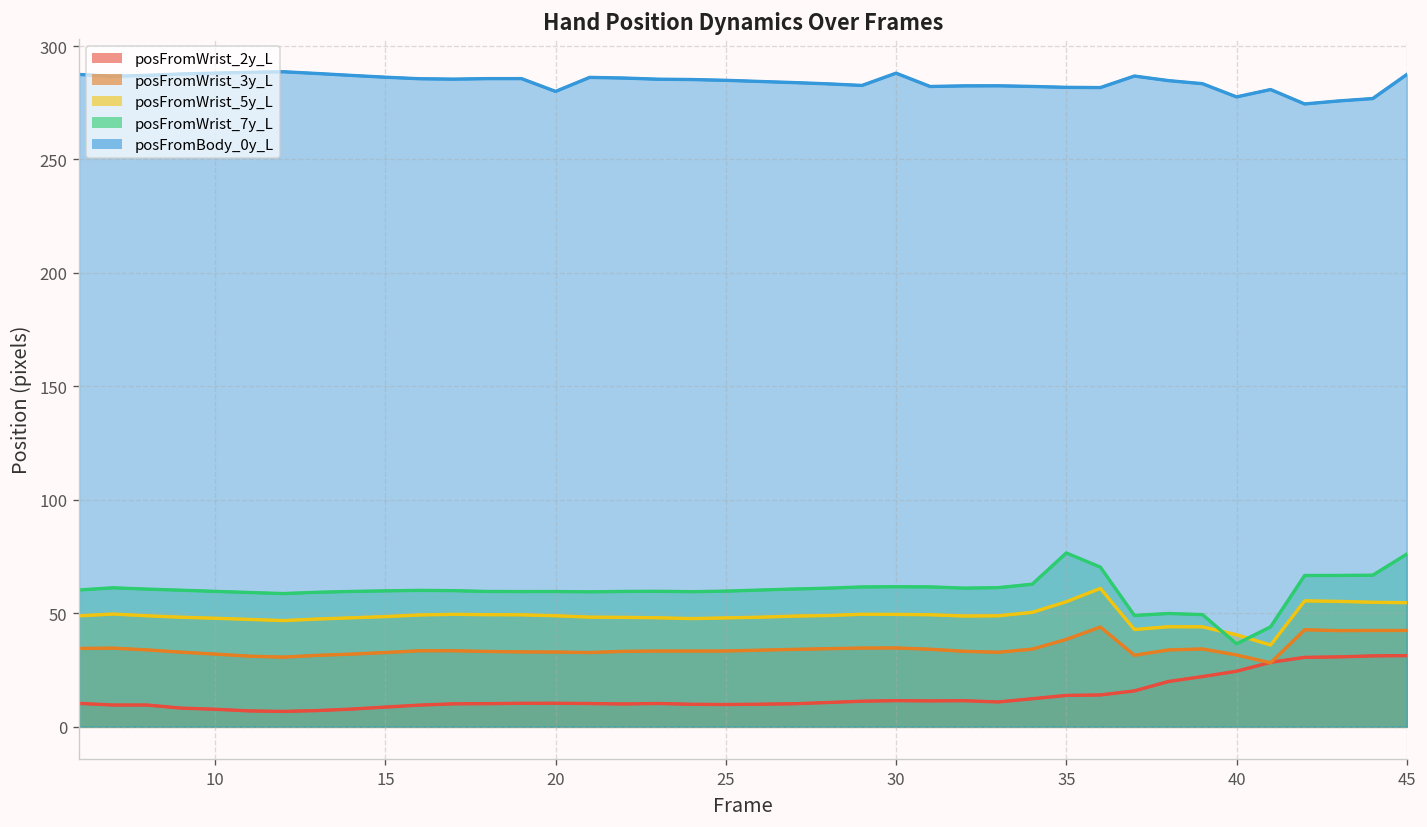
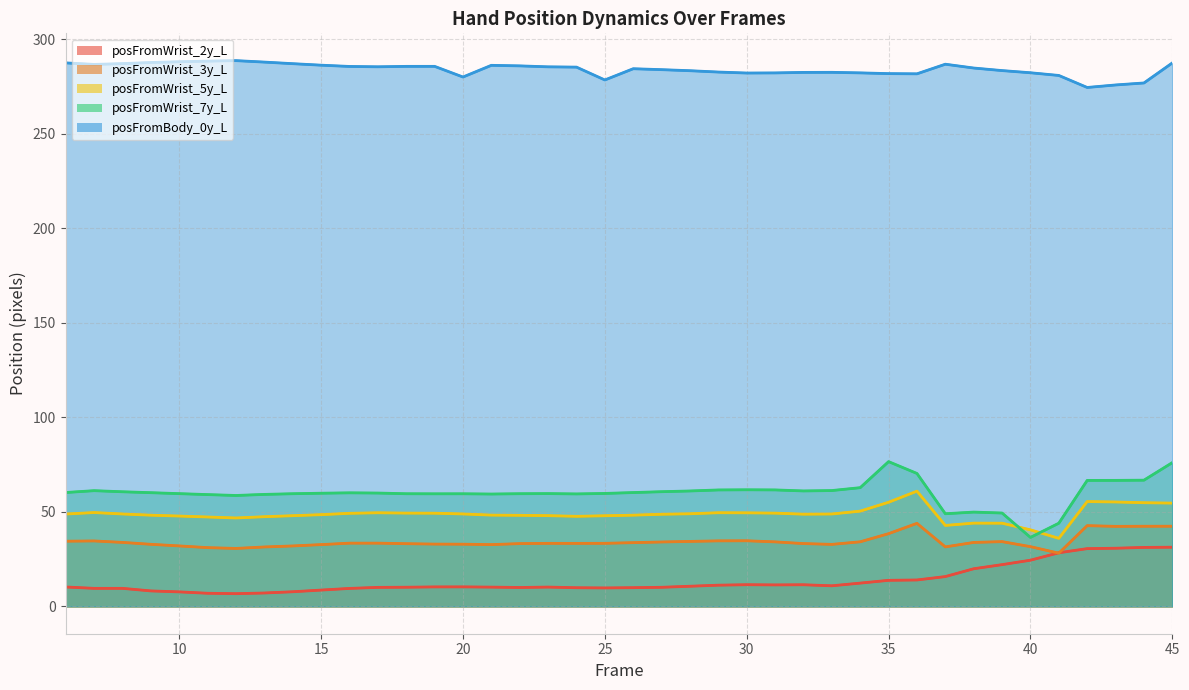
  {
    "posFromWrist_7y_L": {
      "10": 60,
      "15": 60,
      "20": 60,
      "25": 60,
      "30": 62,
      "35": 77,
      "40": 37,
      "45": 76
    },
    "posFromBody_0y_L": {
      "15": 286,
      "20": 280,
-     "25": 285,
-     "30": 288,
+     "25": 278,
+     "30": 282,
      "35": 282,
-     "40": 278,
+     "40": 282,
      "45": 287
    }
  }
